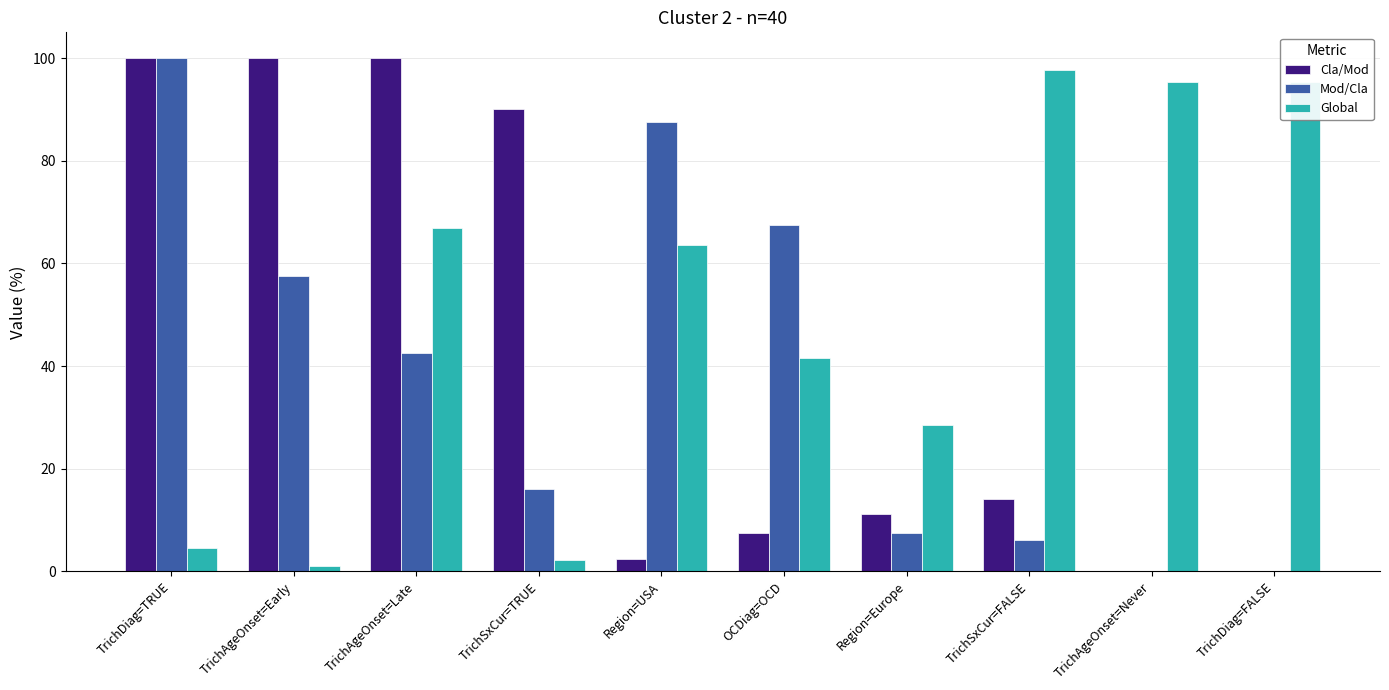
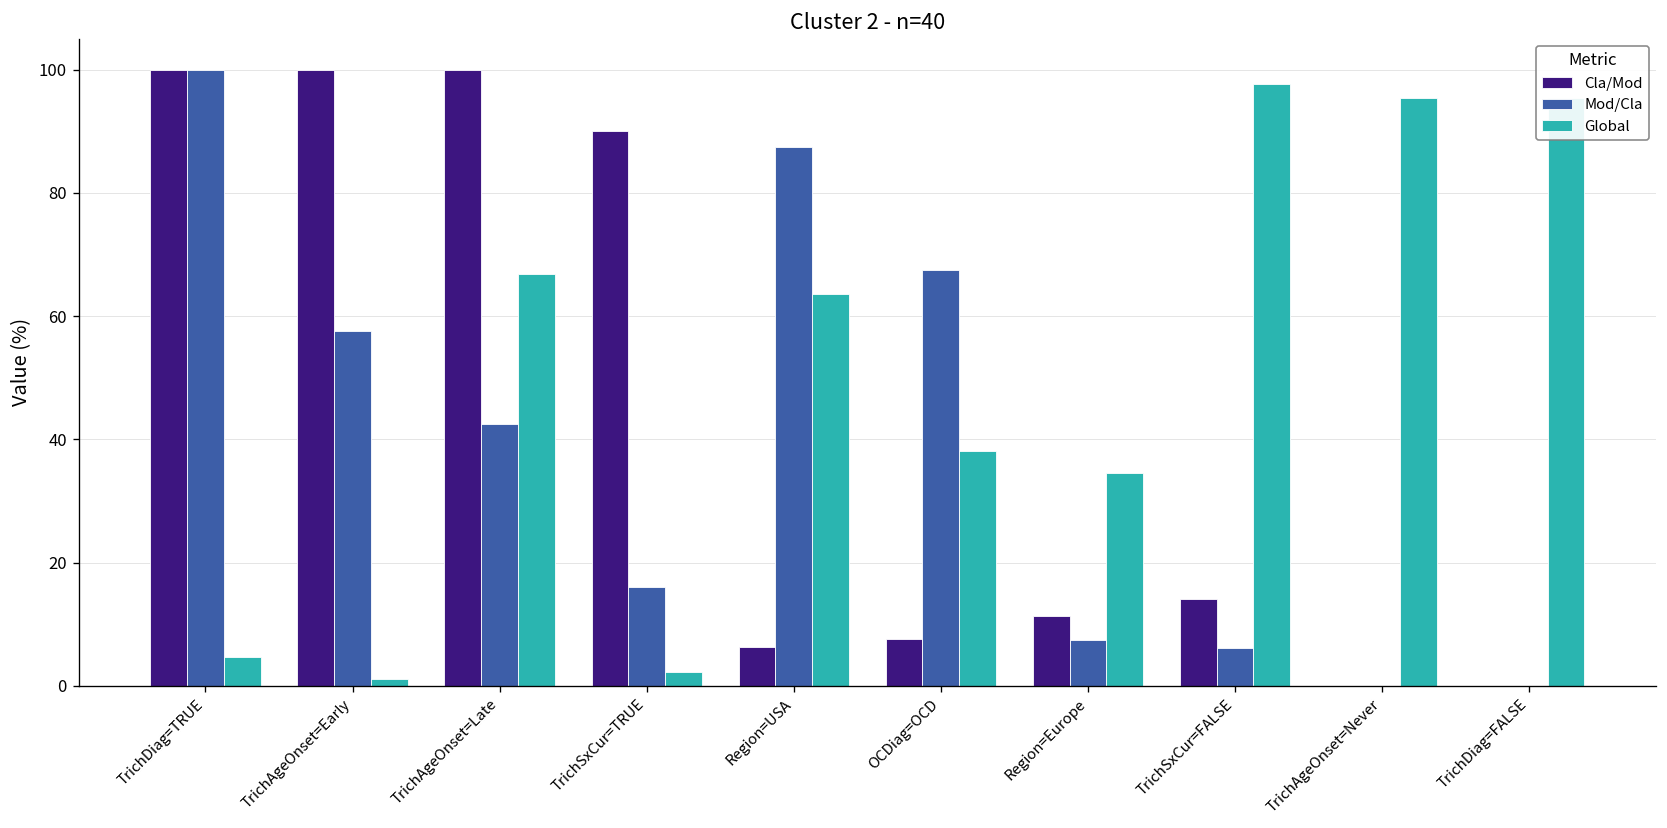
  {
    "Cla/Mod": {
      "TrichDiag=TRUE": 100,
      "TrichAgeOnset=Early": 100,
      "TrichAgeOnset=Late": 100,
      "TrichSxCur=TRUE": 90,
-     "Region=USA": 2,
+     "Region=USA": 6,
      "OCDiag=OCD": 8,
      "Region=Europe": 11,
      "TrichSxCur=FALSE": 14,
      "TrichAgeOnset=Never": 0,
      "TrichDiag=FALSE": 0
    },
    "Mod/Cla": {
      "TrichDiag=TRUE": 100,
      "TrichAgeOnset=Early": 58,
      "TrichAgeOnset=Late": 43,
      "TrichSxCur=TRUE": 16,
      "Region=USA": 88,
      "OCDiag=OCD": 68,
      "Region=Europe": 8,
      "TrichSxCur=FALSE": 6,
      "TrichAgeOnset=Never": 0,
      "TrichDiag=FALSE": 0
    },
    "Global": {
      "TrichDiag=TRUE": 5,
      "TrichAgeOnset=Early": 1,
      "TrichAgeOnset=Late": 67,
      "TrichSxCur=TRUE": 2,
      "Region=USA": 64,
-     "OCDiag=OCD": 42,
-     "Region=Europe": 28,
+     "OCDiag=OCD": 38,
+     "Region=Europe": 35,
      "TrichSxCur=FALSE": 98,
      "TrichAgeOnset=Never": 95
    }
  }
